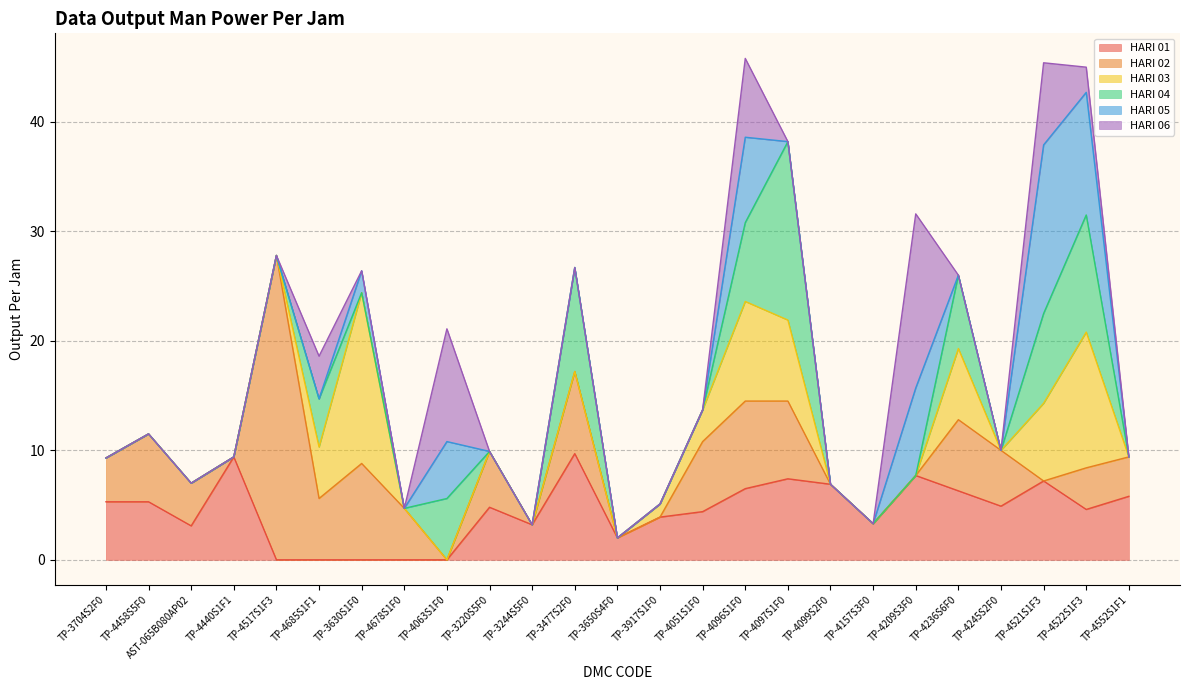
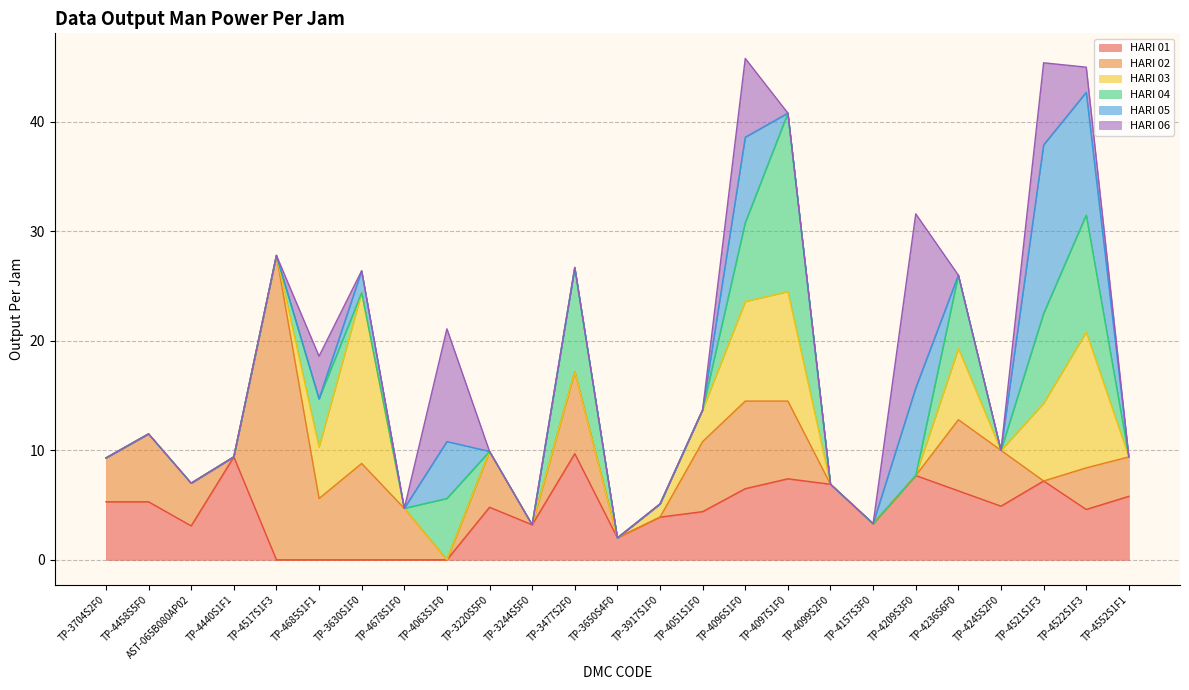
  {
    "HARI 03": {
      "TP-4685S1F1": 4.7,
      "TP-4096S1F0": 9.1,
-     "TP-4097S1F0": 7.4,
+     "TP-4097S1F0": 10.0,
      "TP-4236S6F0": 6.5,
      "TP-4521S1F3": 7.1,
      "TP-4522S1F3": 12.4
    },
    "HARI 04": {
      "TP-4063S1F0": 5.6,
      "TP-4096S1F0": 7.2,
      "TP-4521S1F3": 8.2,
      "TP-4522S1F3": 10.7
    },
    "HARI 05": {
      "TP-4063S1F0": 5.2,
      "TP-4096S1F0": 7.8,
      "TP-4209S3F0": 8.0,
      "TP-4521S1F3": 15.4,
      "TP-4522S1F3": 11.2
    },
    "HARI 06": {
      "TP-4685S1F1": 3.9,
      "TP-4063S1F0": 10.3,
      "TP-4096S1F0": 7.2,
      "TP-4209S3F0": 15.9,
      "TP-4521S1F3": 7.5,
      "TP-4522S1F3": 2.3
    }
  }
